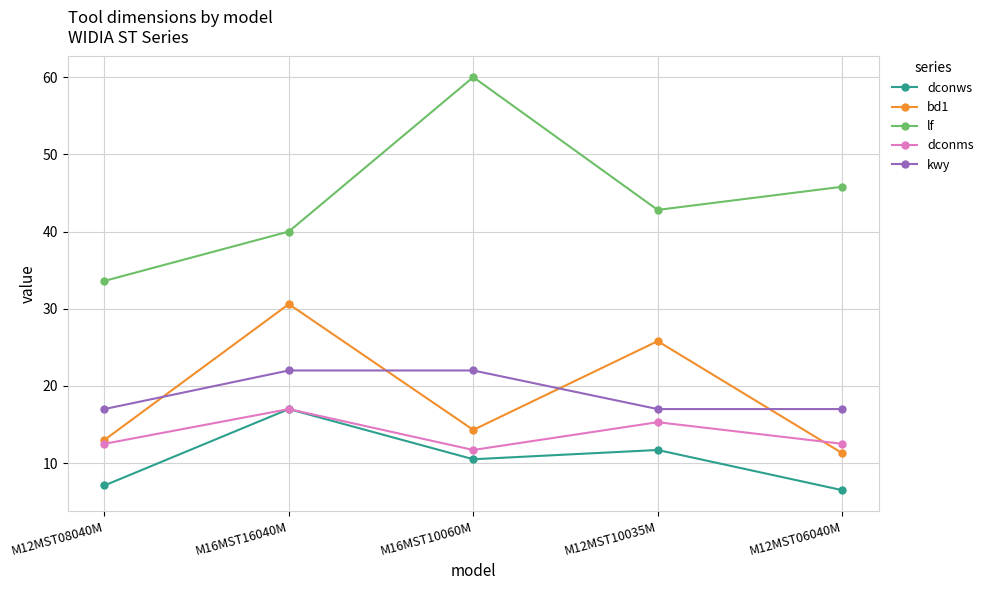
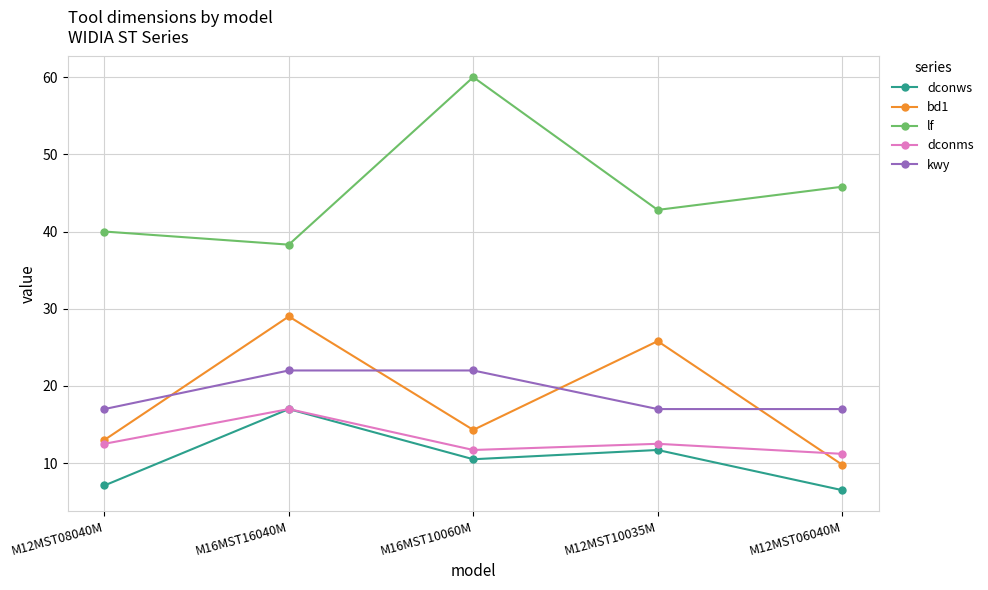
  {
    "dconws": {
      "M12MST08040M": 7,
      "M16MST10060M": 11,
      "M12MST10035M": 12,
      "M12MST06040M": 7
    },
    "bd1": {
      "M12MST08040M": 13,
-     "M16MST16040M": 31,
+     "M16MST16040M": 29,
      "M16MST10060M": 14,
      "M12MST10035M": 26,
-     "M12MST06040M": 11
+     "M12MST06040M": 10
    },
    "lf": {
-     "M12MST08040M": 34,
-     "M16MST16040M": 40,
+     "M12MST08040M": 40,
+     "M16MST16040M": 38,
      "M16MST10060M": 60,
      "M12MST10035M": 43,
      "M12MST06040M": 46
    },
    "dconms": {
      "M12MST08040M": 13,
      "M16MST10060M": 12,
-     "M12MST10035M": 15,
-     "M12MST06040M": 13
+     "M12MST10035M": 13,
+     "M12MST06040M": 11
    },
    "kwy": {
      "M12MST08040M": 17,
      "M16MST16040M": 22,
      "M16MST10060M": 22,
      "M12MST10035M": 17,
      "M12MST06040M": 17
    }
  }
